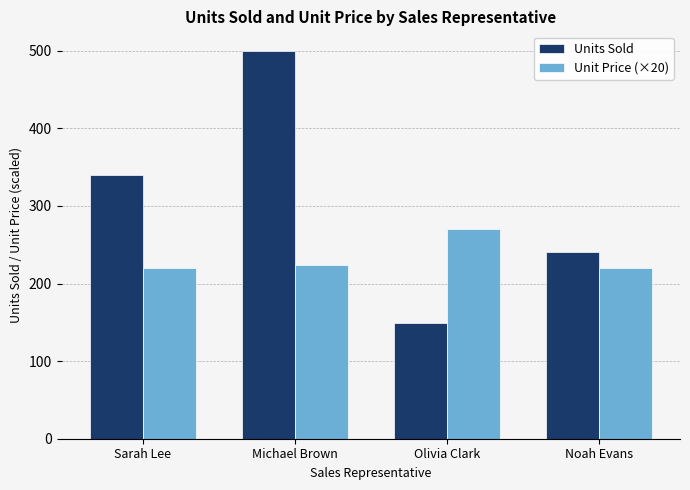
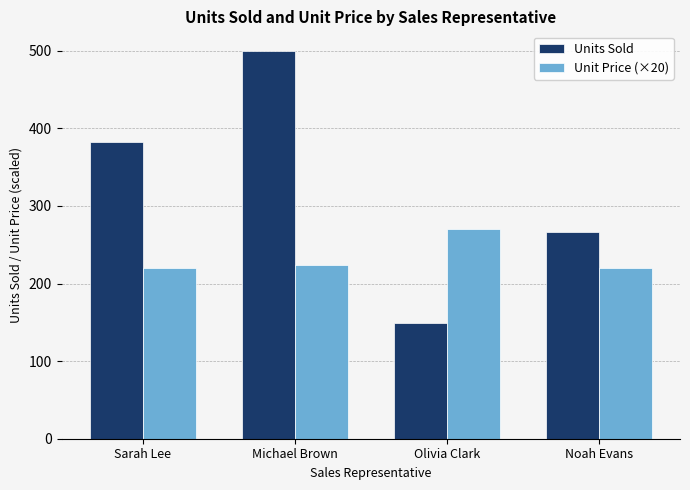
  {
    "Units Sold": {
-     "Sarah Lee": 340,
+     "Sarah Lee": 380,
      "Michael Brown": 500,
      "Olivia Clark": 150,
-     "Noah Evans": 240
+     "Noah Evans": 270
    },
    "Unit Price (×20)": {
      "Sarah Lee": 220,
      "Michael Brown": 220,
      "Olivia Clark": 270,
      "Noah Evans": 220
    }
  }
